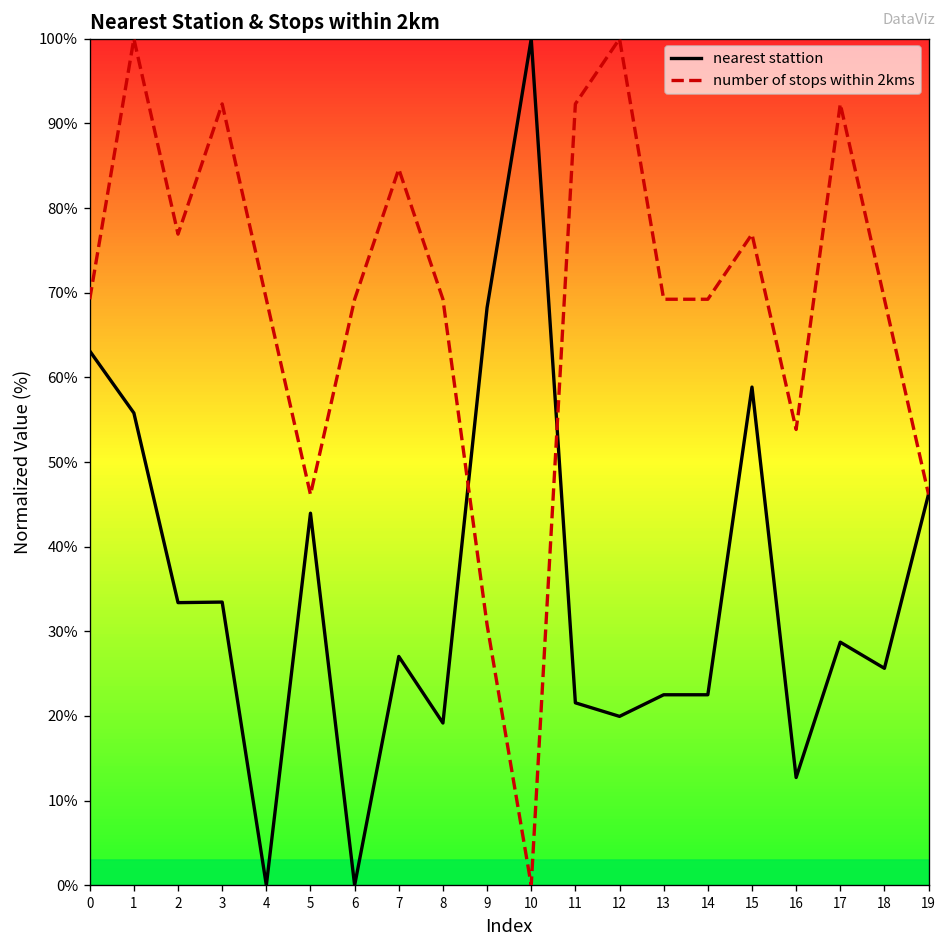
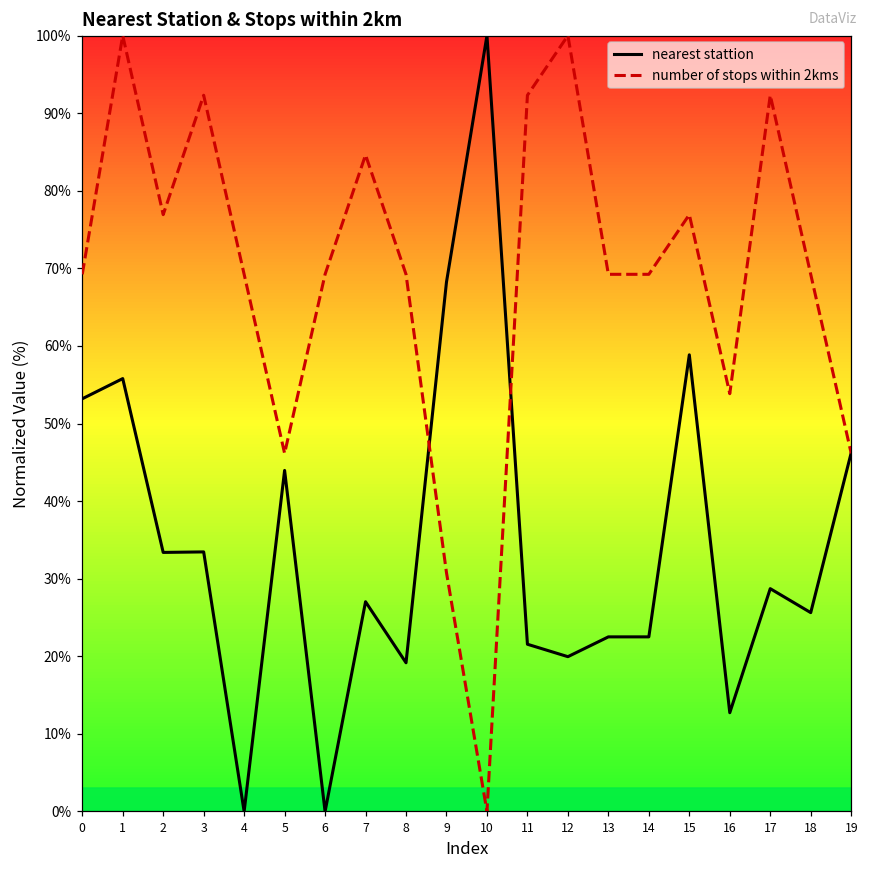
  {
    "nearest stattion": {
-     "0": "63%",
+     "0": "53%",
      "1": "56%",
      "2": "33%",
      "3": "33%",
      "5": "44%",
      "7": "27%",
      "8": "19%",
      "9": "68%",
      "10": "100%",
      "11": "22%",
      "12": "20%",
      "13": "23%",
      "14": "23%",
      "15": "59%",
      "16": "13%",
      "17": "29%",
      "18": "26%"
    },
    "number of stops within 2kms": {
      "0": "69%",
      "1": "100%",
      "2": "77%",
      "3": "92%",
      "4": "69%",
      "5": "46%",
      "6": "69%",
      "7": "85%",
      "8": "69%",
      "9": "31%",
      "11": "92%",
      "12": "100%",
      "13": "69%",
      "14": "69%",
      "15": "77%",
      "16": "54%",
      "17": "92%",
      "18": "69%"
    }
  }
